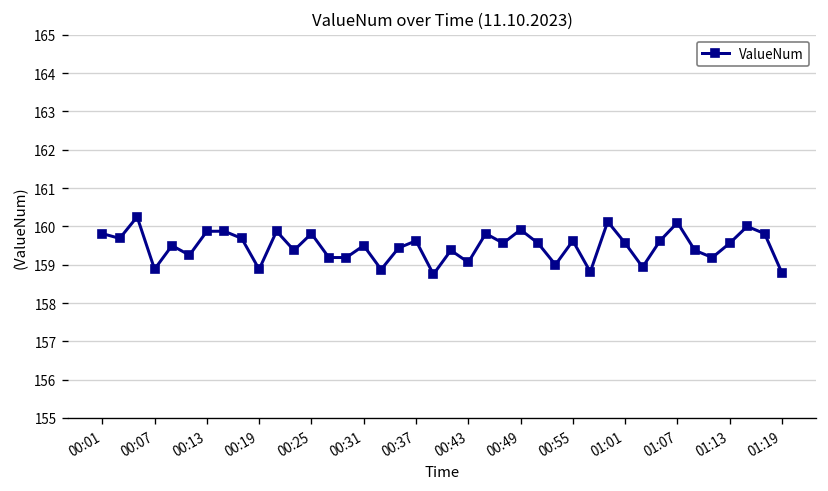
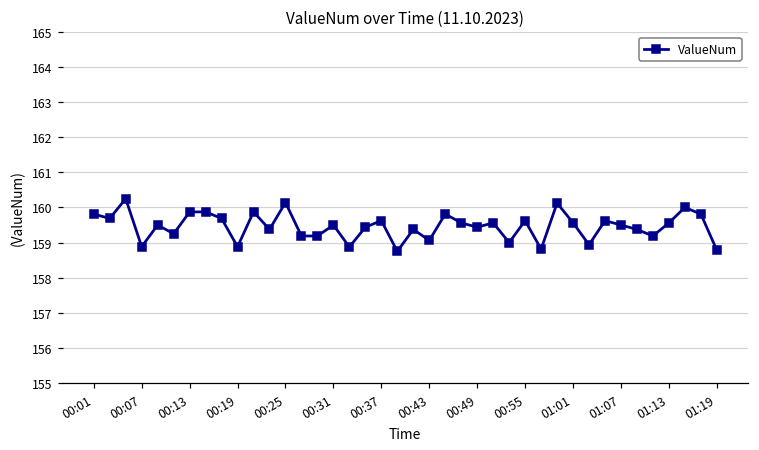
  {
    "00:01": 159.8,
    "00:07": 158.9,
    "00:13": 159.9,
    "00:19": 158.9,
-   "00:25": 159.8,
+   "00:25": 160.1,
    "00:31": 159.5,
    "00:37": 159.6,
    "00:43": 159.1,
-   "00:49": 159.9,
+   "00:49": 159.4,
    "00:55": 159.6,
    "01:01": 159.6,
-   "01:07": 160.1,
+   "01:07": 159.5,
    "01:13": 159.6,
    "01:19": 158.8
  }
